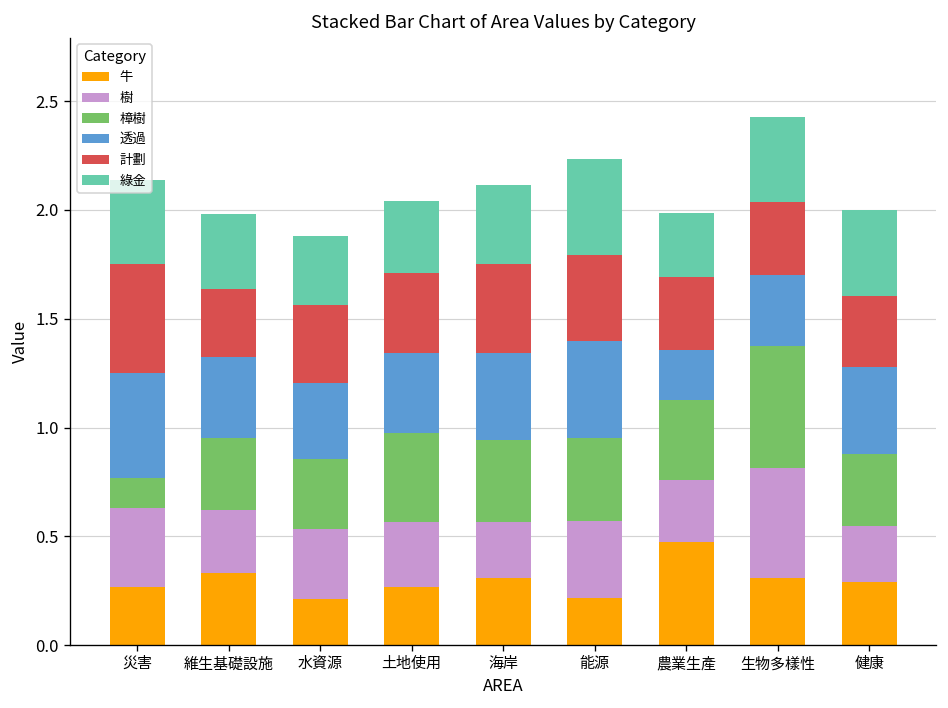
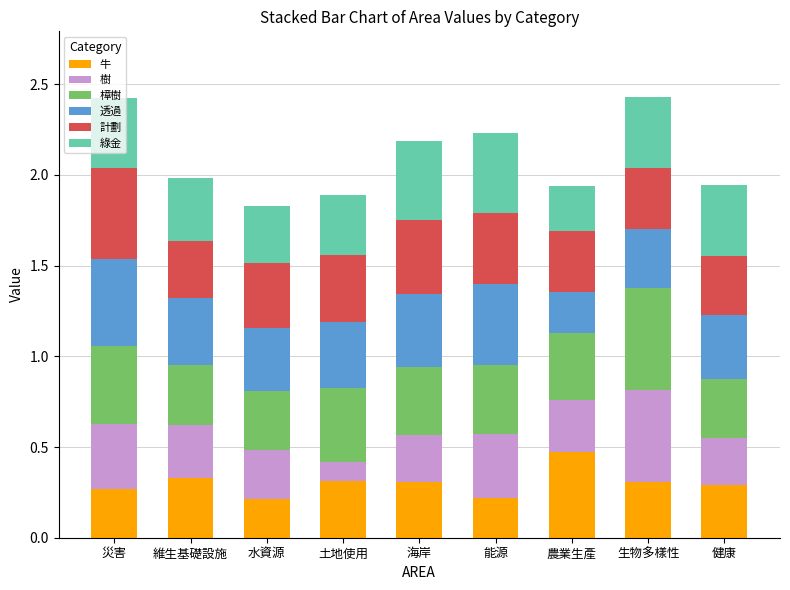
  {
    "牛": {
      "災害": 0.27,
      "維生基礎設施": 0.33,
      "水資源": 0.21,
-     "土地使用": 0.27,
+     "土地使用": 0.31,
      "海岸": 0.31,
      "能源": 0.22,
      "農業生產": 0.47,
      "生物多樣性": 0.31,
      "健康": 0.29
    },
    "樹": {
      "災害": 0.36,
      "維生基礎設施": 0.29,
-     "水資源": 0.32,
-     "土地使用": 0.30,
+     "水資源": 0.27,
+     "土地使用": 0.10,
      "海岸": 0.26,
      "能源": 0.35,
      "農業生產": 0.28,
      "生物多樣性": 0.50,
      "健康": 0.26
    },
    "樟樹": {
-     "災害": 0.14,
+     "災害": 0.43,
      "維生基礎設施": 0.33,
      "水資源": 0.32,
      "土地使用": 0.41,
      "海岸": 0.38,
      "能源": 0.38,
      "農業生產": 0.37,
      "生物多樣性": 0.56,
      "健康": 0.33
    },
    "透過": {
      "災害": 0.48,
      "維生基礎設施": 0.37,
      "水資源": 0.35,
      "土地使用": 0.37,
      "海岸": 0.40,
      "能源": 0.44,
      "農業生產": 0.23,
      "生物多樣性": 0.33,
-     "健康": 0.40
+     "健康": 0.35
    },
    "計劃": {
      "災害": 0.50,
      "維生基礎設施": 0.31,
      "水資源": 0.36,
      "土地使用": 0.37,
      "海岸": 0.41,
      "能源": 0.39,
      "農業生產": 0.33,
      "生物多樣性": 0.33,
      "健康": 0.33
    },
    "綠金": {
      "維生基礎設施": 0.35,
      "水資源": 0.32,
      "土地使用": 0.33,
-     "海岸": 0.36,
+     "海岸": 0.43,
      "能源": 0.44,
-     "農業生產": 0.30,
+     "農業生產": 0.25,
      "生物多樣性": 0.39,
      "健康": 0.39
    }
  }
